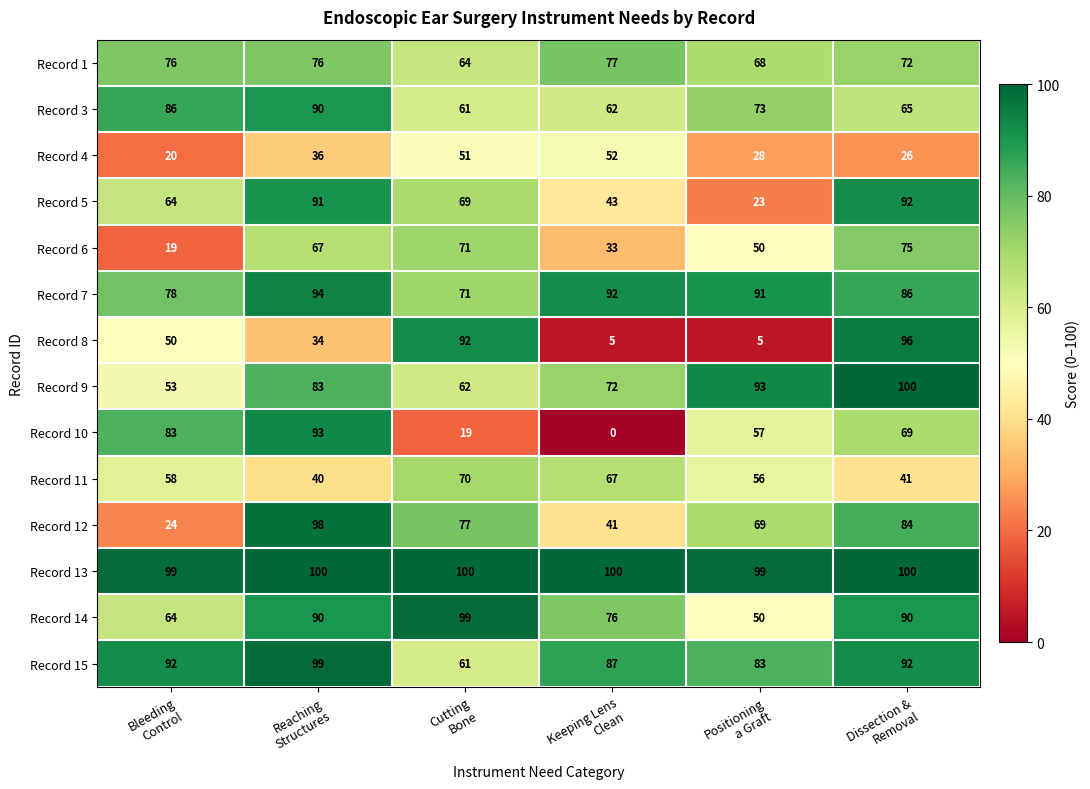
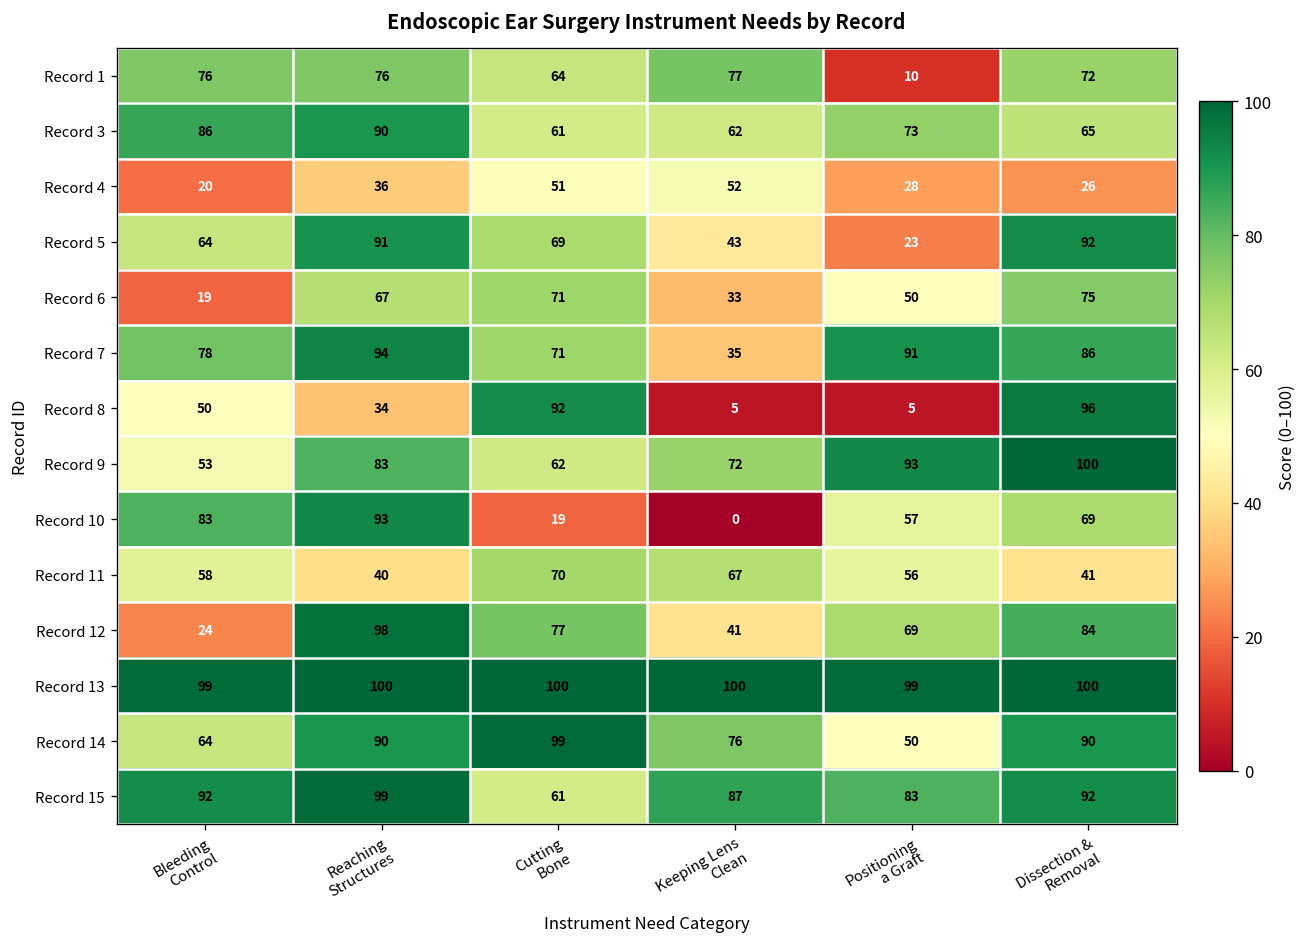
  {
    "Record 1": {
      "Bleeding Control": 76,
      "Reaching Structures": 76,
      "Cutting Bone": 64,
      "Keeping Lens Clean": 77,
-     "Positioning a Graft": 68,
+     "Positioning a Graft": 10,
      "Dissection & Removal": 72
    },
    "Record 3": {
      "Bleeding Control": 86,
      "Reaching Structures": 90,
      "Cutting Bone": 61,
      "Keeping Lens Clean": 62,
      "Positioning a Graft": 73,
      "Dissection & Removal": 65
    },
    "Record 4": {
      "Bleeding Control": 20,
      "Reaching Structures": 36,
      "Cutting Bone": 51,
      "Keeping Lens Clean": 52,
      "Positioning a Graft": 28,
      "Dissection & Removal": 26
    },
    "Record 5": {
      "Bleeding Control": 64,
      "Reaching Structures": 91,
      "Cutting Bone": 69,
      "Keeping Lens Clean": 43,
      "Positioning a Graft": 23,
      "Dissection & Removal": 92
    },
    "Record 6": {
      "Bleeding Control": 19,
      "Reaching Structures": 67,
      "Cutting Bone": 71,
      "Keeping Lens Clean": 33,
      "Positioning a Graft": 50,
      "Dissection & Removal": 75
    },
    "Record 7": {
      "Bleeding Control": 78,
      "Reaching Structures": 94,
      "Cutting Bone": 71,
-     "Keeping Lens Clean": 92,
+     "Keeping Lens Clean": 35,
      "Positioning a Graft": 91,
      "Dissection & Removal": 86
    },
    "Record 8": {
      "Bleeding Control": 50,
      "Reaching Structures": 34,
      "Cutting Bone": 92,
      "Keeping Lens Clean": 5,
      "Positioning a Graft": 5,
      "Dissection & Removal": 96
    },
    "Record 9": {
      "Bleeding Control": 53,
      "Reaching Structures": 83,
      "Cutting Bone": 62,
      "Keeping Lens Clean": 72,
      "Positioning a Graft": 93,
      "Dissection & Removal": 100
    },
    "Record 10": {
      "Bleeding Control": 83,
      "Reaching Structures": 93,
      "Cutting Bone": 19,
      "Keeping Lens Clean": 0,
      "Positioning a Graft": 57,
      "Dissection & Removal": 69
    },
    "Record 11": {
      "Bleeding Control": 58,
      "Reaching Structures": 40,
      "Cutting Bone": 70,
      "Keeping Lens Clean": 67,
      "Positioning a Graft": 56,
      "Dissection & Removal": 41
    },
    "Record 12": {
      "Bleeding Control": 24,
      "Reaching Structures": 98,
      "Cutting Bone": 77,
      "Keeping Lens Clean": 41,
      "Positioning a Graft": 69,
      "Dissection & Removal": 84
    },
    "Record 13": {
      "Bleeding Control": 99,
      "Reaching Structures": 100,
      "Cutting Bone": 100,
      "Keeping Lens Clean": 100,
      "Positioning a Graft": 99,
      "Dissection & Removal": 100
    },
    "Record 14": {
      "Bleeding Control": 64,
      "Reaching Structures": 90,
      "Cutting Bone": 99,
      "Keeping Lens Clean": 76,
      "Positioning a Graft": 50,
      "Dissection & Removal": 90
    },
    "Record 15": {
      "Bleeding Control": 92,
      "Reaching Structures": 99,
      "Cutting Bone": 61,
      "Keeping Lens Clean": 87,
      "Positioning a Graft": 83,
      "Dissection & Removal": 92
    }
  }
